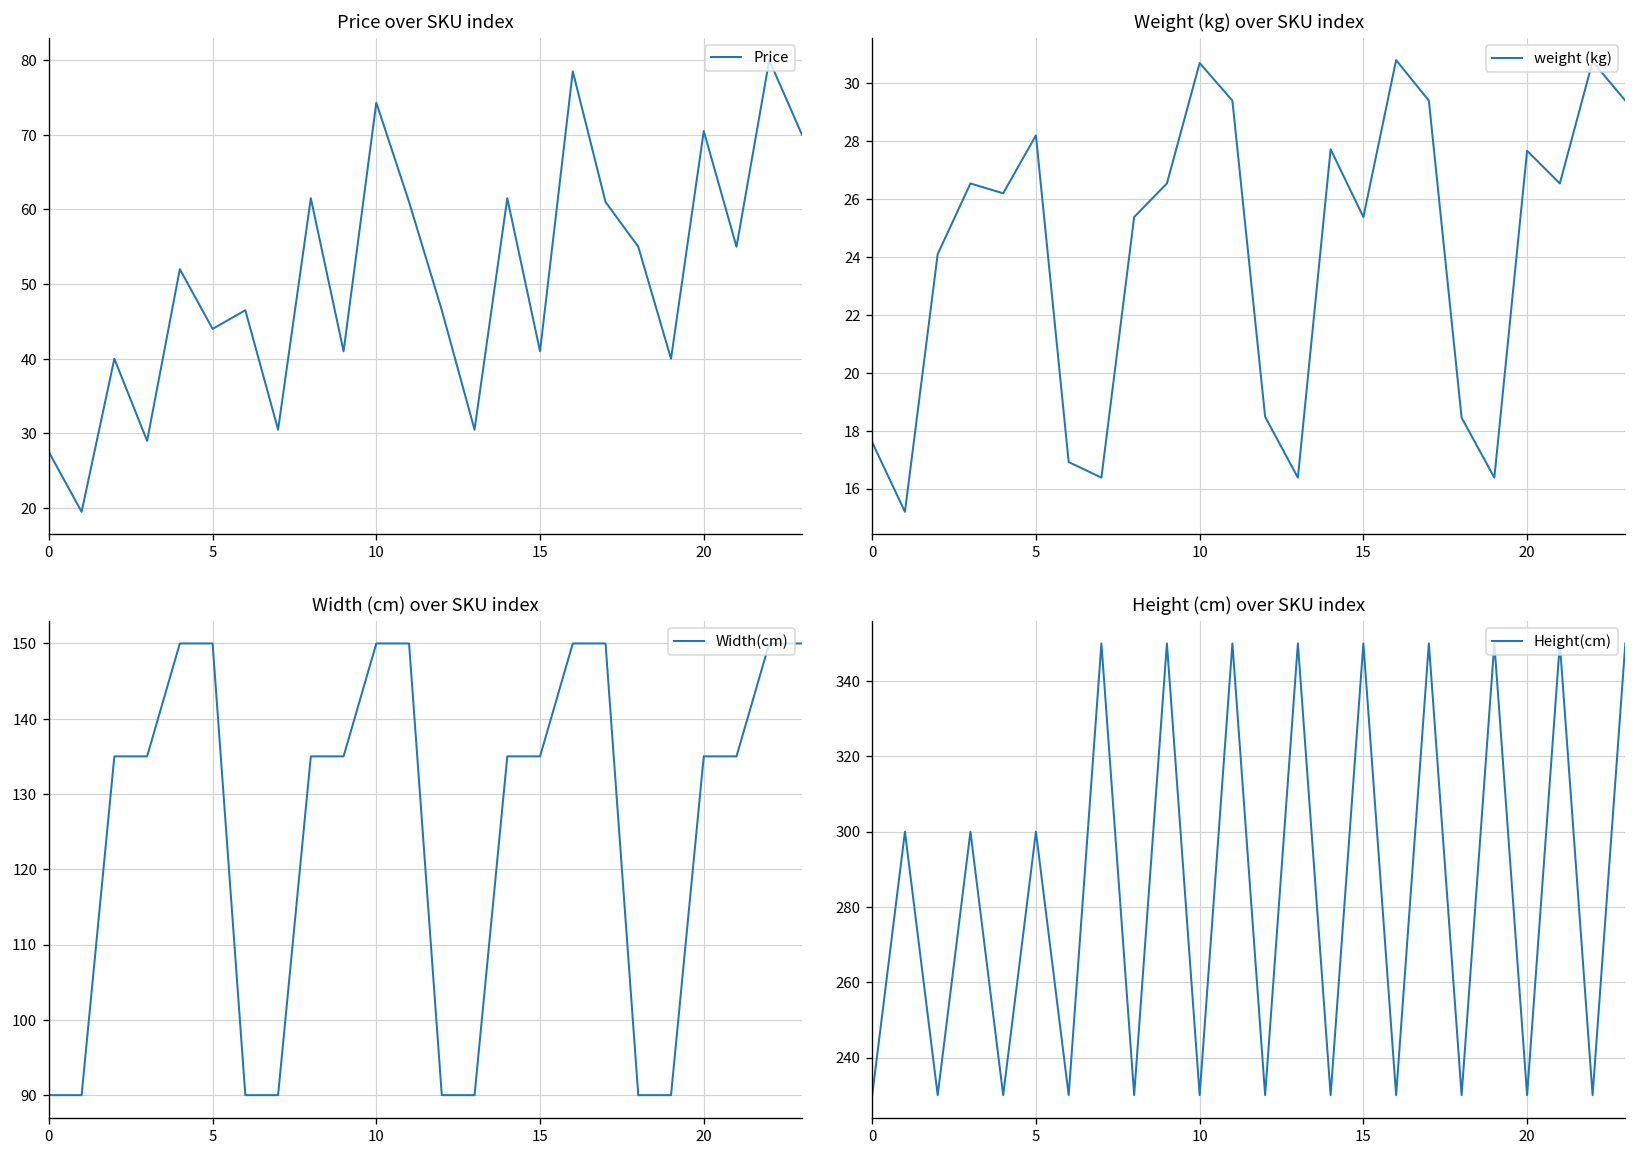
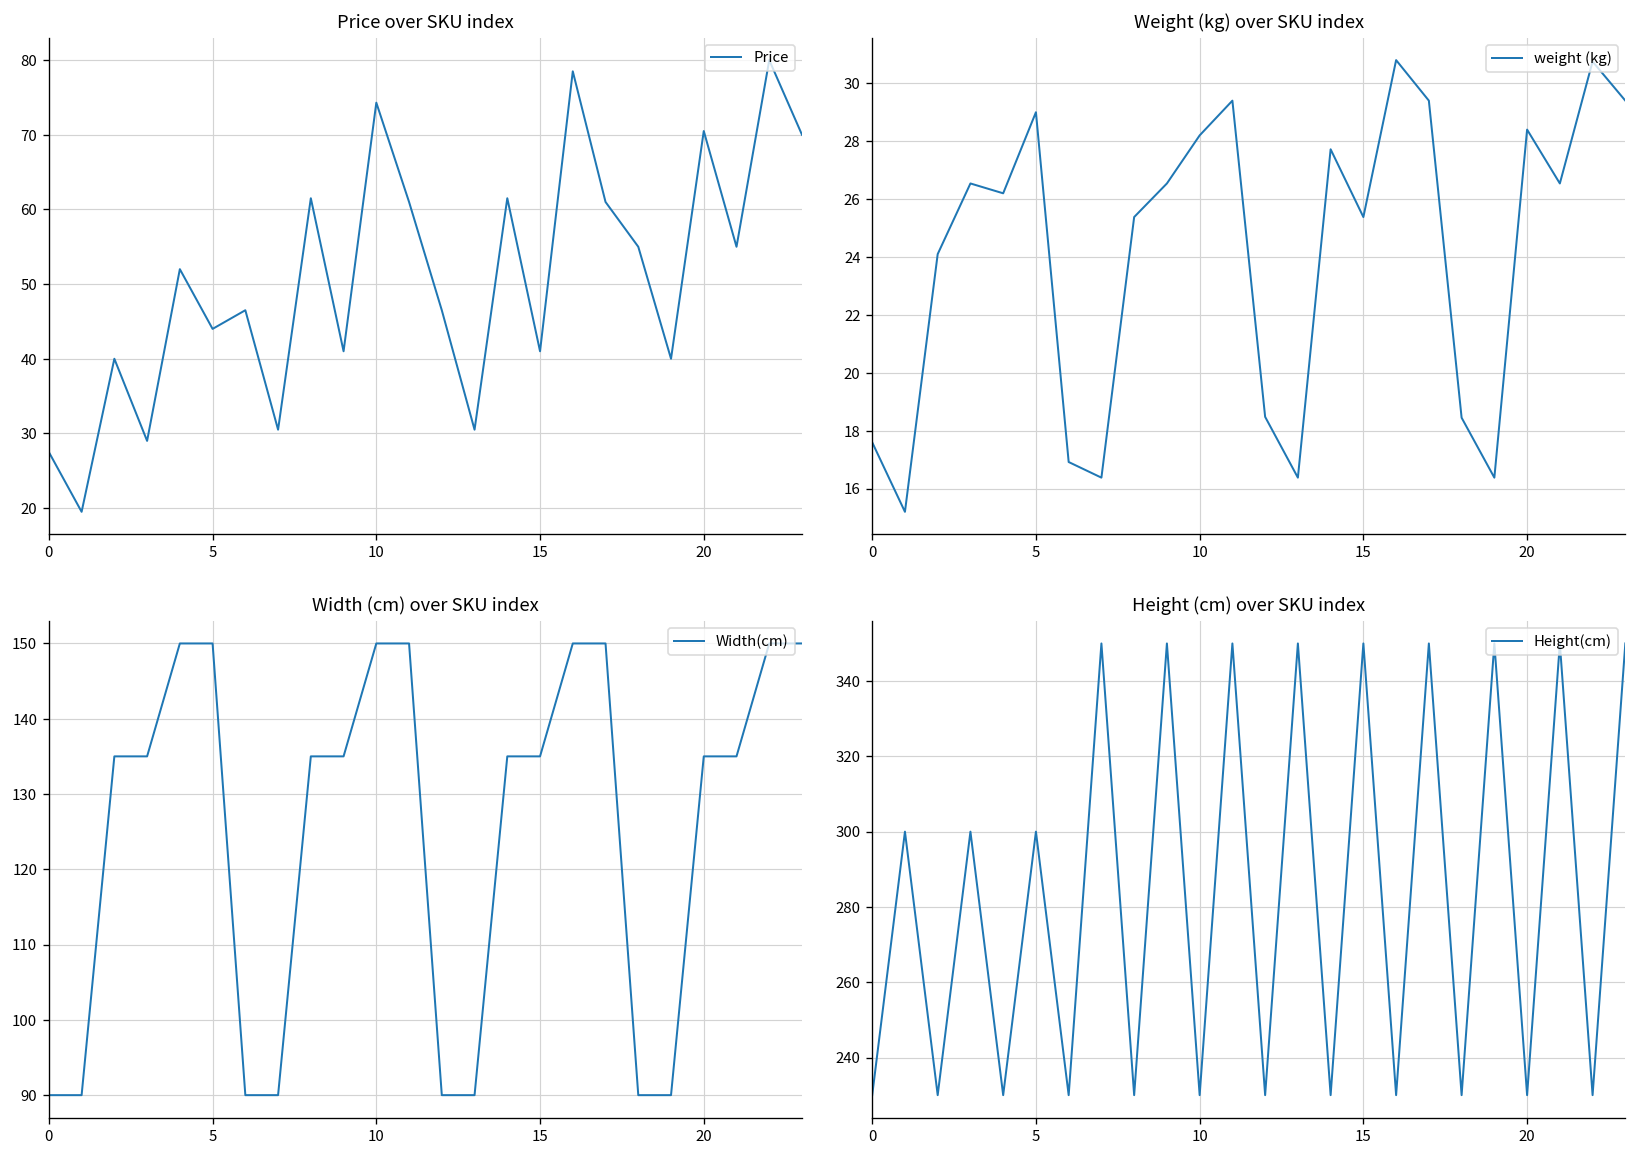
  {
    "Price over SKU index": {
      "0": 28,
      "5": 44,
      "10": 74,
      "15": 41,
      "20": 71
    },
    "Weight (kg) over SKU index": {
      "0": 17.6,
-     "5": 28.2,
-     "10": 30.7,
+     "5": 29.0,
+     "10": 28.2,
      "15": 25.4,
-     "20": 27.7
+     "20": 28.4
    },
    "Width (cm) over SKU index": {
      "0": 90,
      "5": 150,
      "10": 150,
      "15": 135,
      "20": 135
    },
    "Height (cm) over SKU index": {
      "0": 230,
      "5": 300,
      "10": 230,
      "15": 350,
      "20": 230
    }
  }
